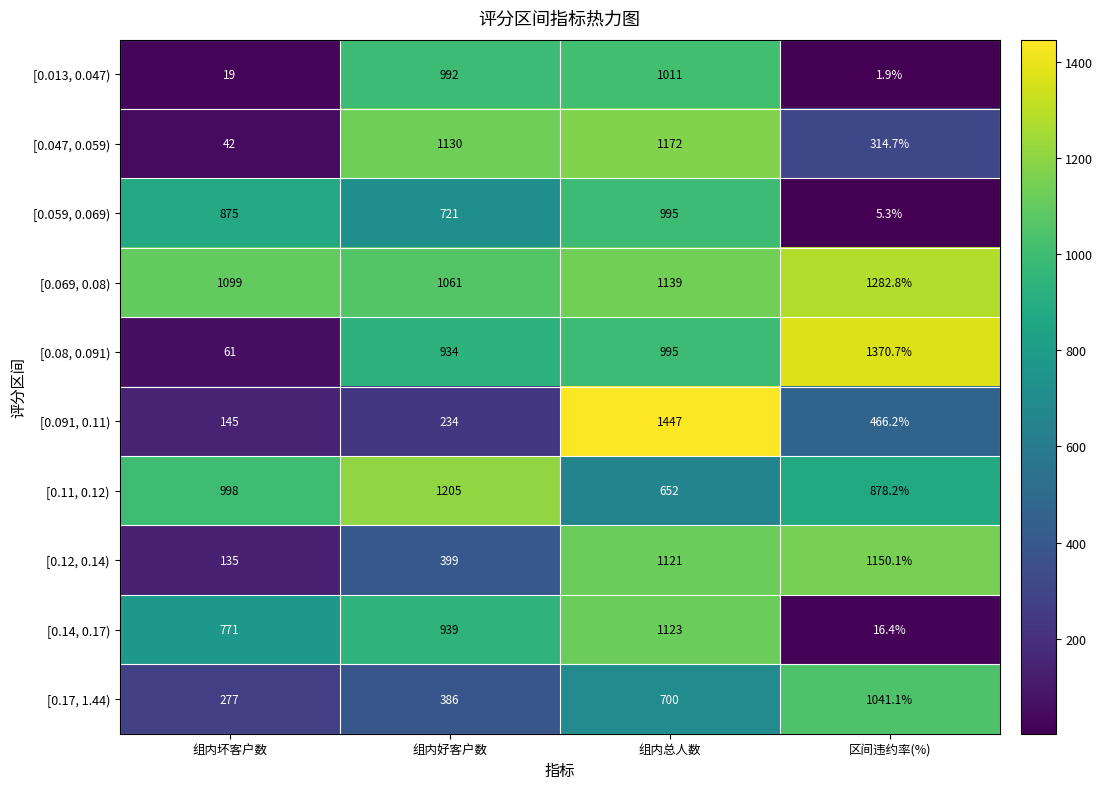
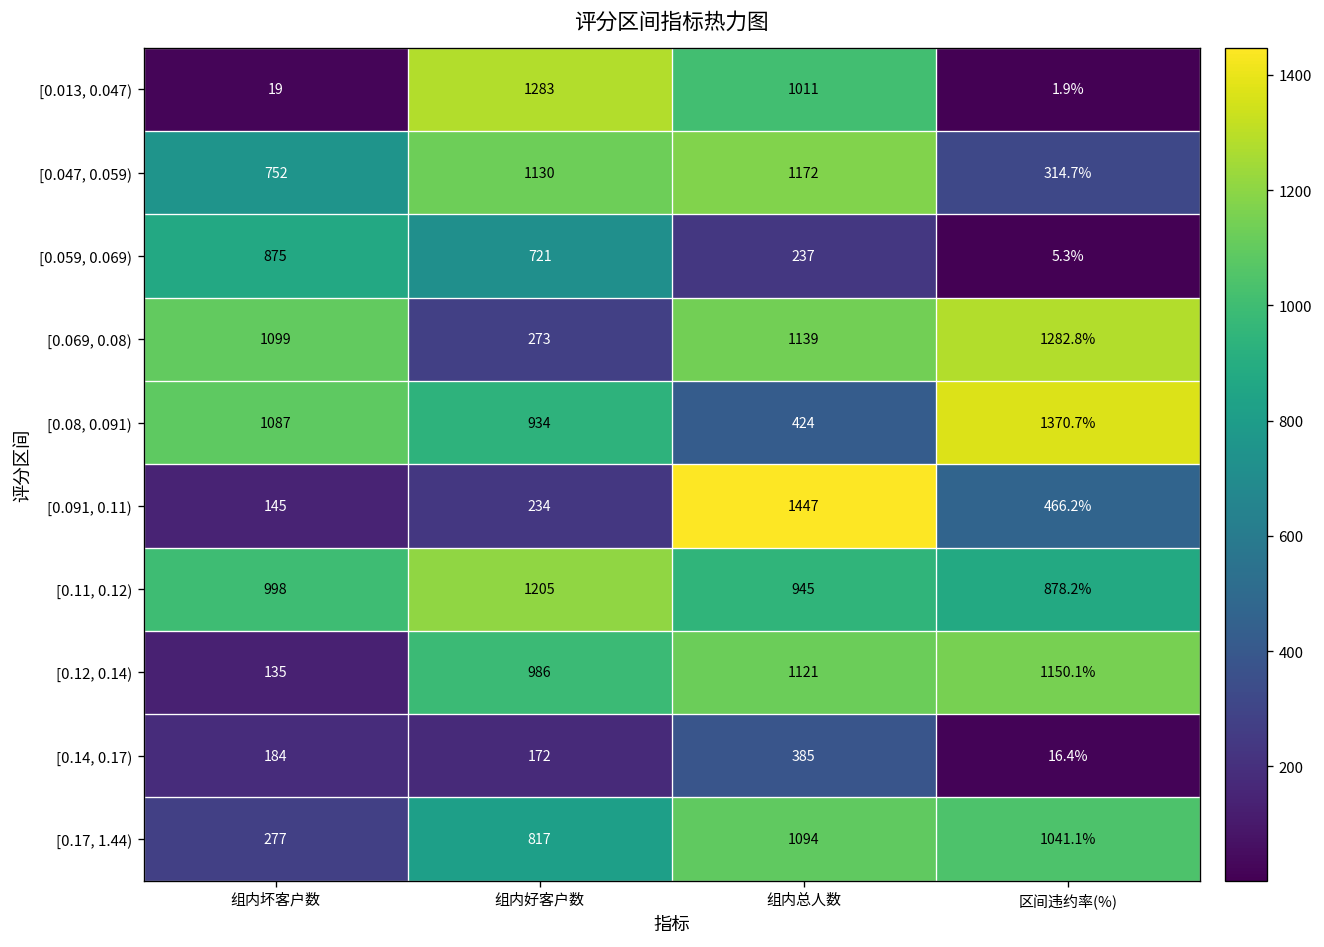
  {
    "[0.013, 0.047)": {
      "组内坏客户数": "19",
-     "组内好客户数": "992",
+     "组内好客户数": "1283",
      "组内总人数": "1011",
      "区间违约率(%)": "1.9%"
    },
    "[0.047, 0.059)": {
-     "组内坏客户数": "42",
+     "组内坏客户数": "752",
      "组内好客户数": "1130",
      "组内总人数": "1172",
      "区间违约率(%)": "314.7%"
    },
    "[0.059, 0.069)": {
      "组内坏客户数": "875",
      "组内好客户数": "721",
-     "组内总人数": "995",
+     "组内总人数": "237",
      "区间违约率(%)": "5.3%"
    },
    "[0.069, 0.08)": {
      "组内坏客户数": "1099",
-     "组内好客户数": "1061",
+     "组内好客户数": "273",
      "组内总人数": "1139",
      "区间违约率(%)": "1282.8%"
    },
    "[0.08, 0.091)": {
-     "组内坏客户数": "61",
+     "组内坏客户数": "1087",
      "组内好客户数": "934",
-     "组内总人数": "995",
+     "组内总人数": "424",
      "区间违约率(%)": "1370.7%"
    },
    "[0.091, 0.11)": {
      "组内坏客户数": "145",
      "组内好客户数": "234",
      "组内总人数": "1447",
      "区间违约率(%)": "466.2%"
    },
    "[0.11, 0.12)": {
      "组内坏客户数": "998",
      "组内好客户数": "1205",
-     "组内总人数": "652",
+     "组内总人数": "945",
      "区间违约率(%)": "878.2%"
    },
    "[0.12, 0.14)": {
      "组内坏客户数": "135",
-     "组内好客户数": "399",
+     "组内好客户数": "986",
      "组内总人数": "1121",
      "区间违约率(%)": "1150.1%"
    },
    "[0.14, 0.17)": {
-     "组内坏客户数": "771",
-     "组内好客户数": "939",
-     "组内总人数": "1123",
+     "组内坏客户数": "184",
+     "组内好客户数": "172",
+     "组内总人数": "385",
      "区间违约率(%)": "16.4%"
    },
    "[0.17, 1.44)": {
      "组内坏客户数": "277",
-     "组内好客户数": "386",
-     "组内总人数": "700",
+     "组内好客户数": "817",
+     "组内总人数": "1094",
      "区间违约率(%)": "1041.1%"
    }
  }
